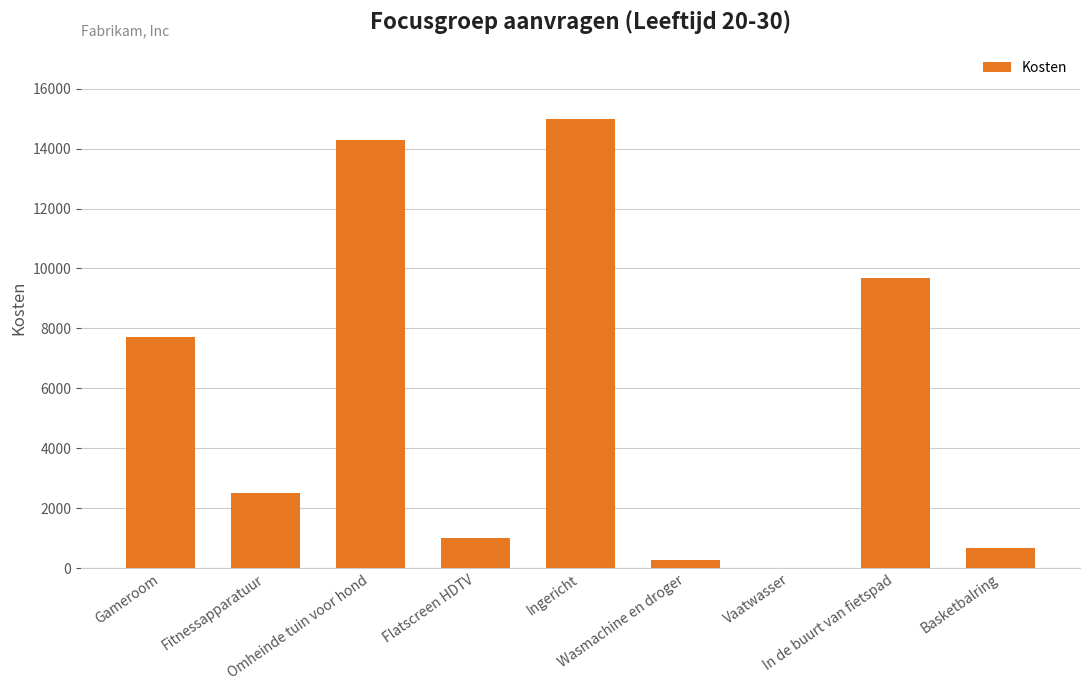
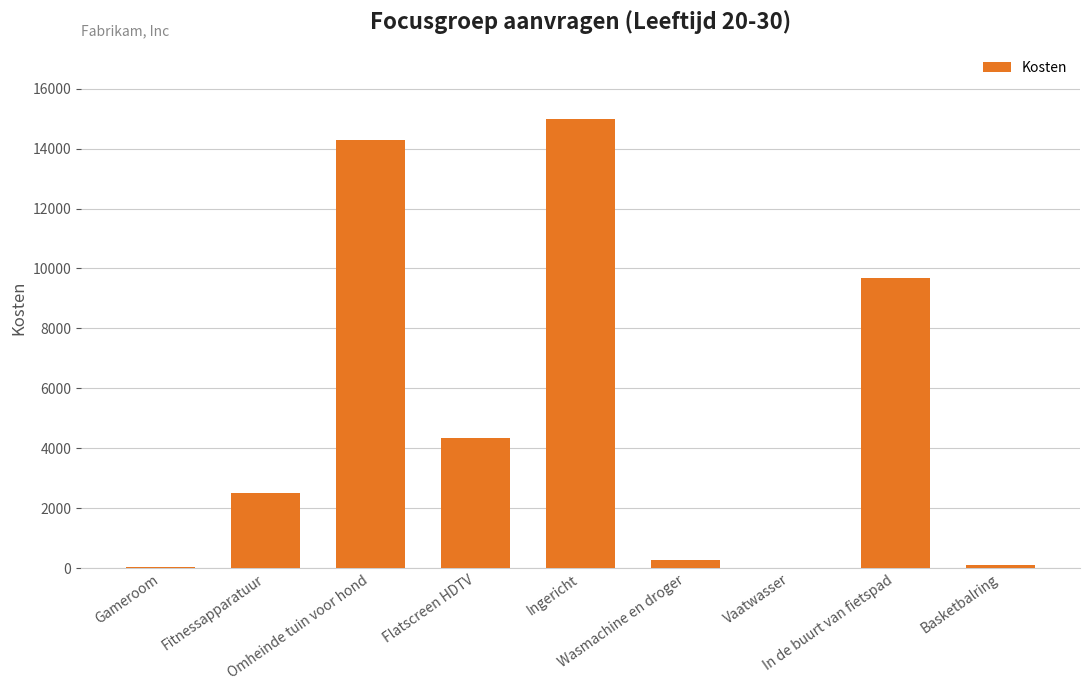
  {
-   "Gameroom": 7700,
+   "Gameroom": 0,
    "Fitnessapparatuur": 2500,
    "Omheinde tuin voor hond": 14300,
-   "Flatscreen HDTV": 1000,
+   "Flatscreen HDTV": 4300,
    "Ingericht": 15000,
    "Wasmachine en droger": 300,
    "Vaatwasser": 0,
    "In de buurt van fietspad": 9700,
-   "Basketbalring": 700
+   "Basketbalring": 100
  }
